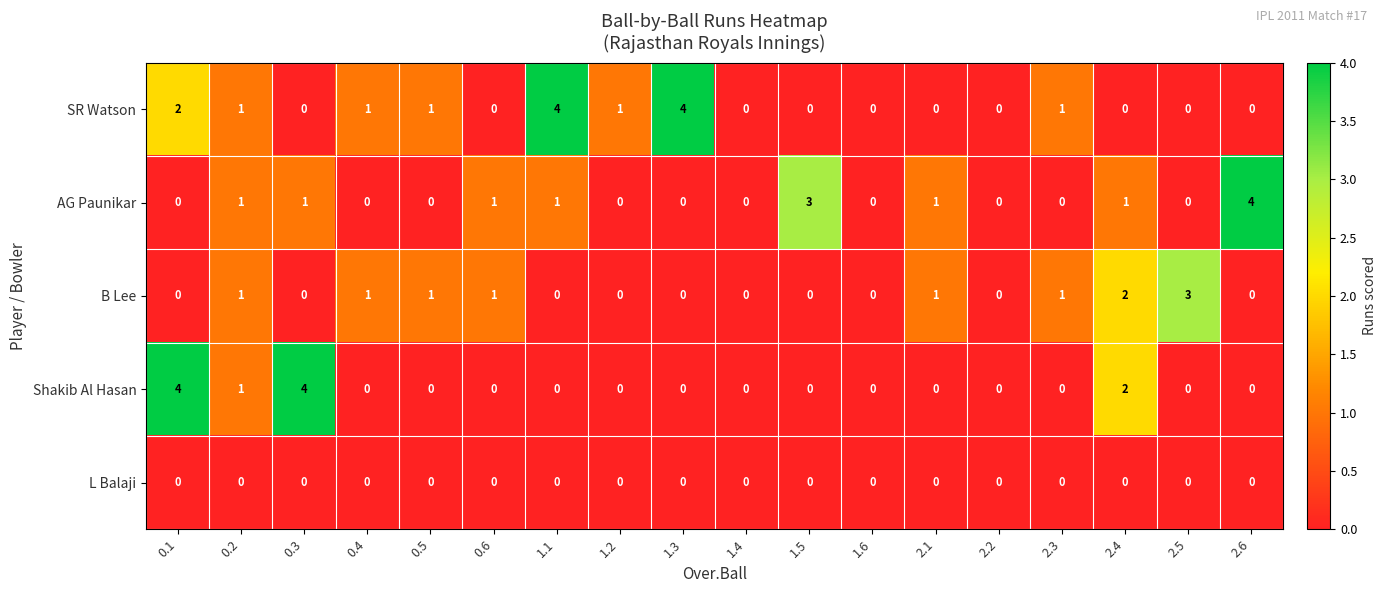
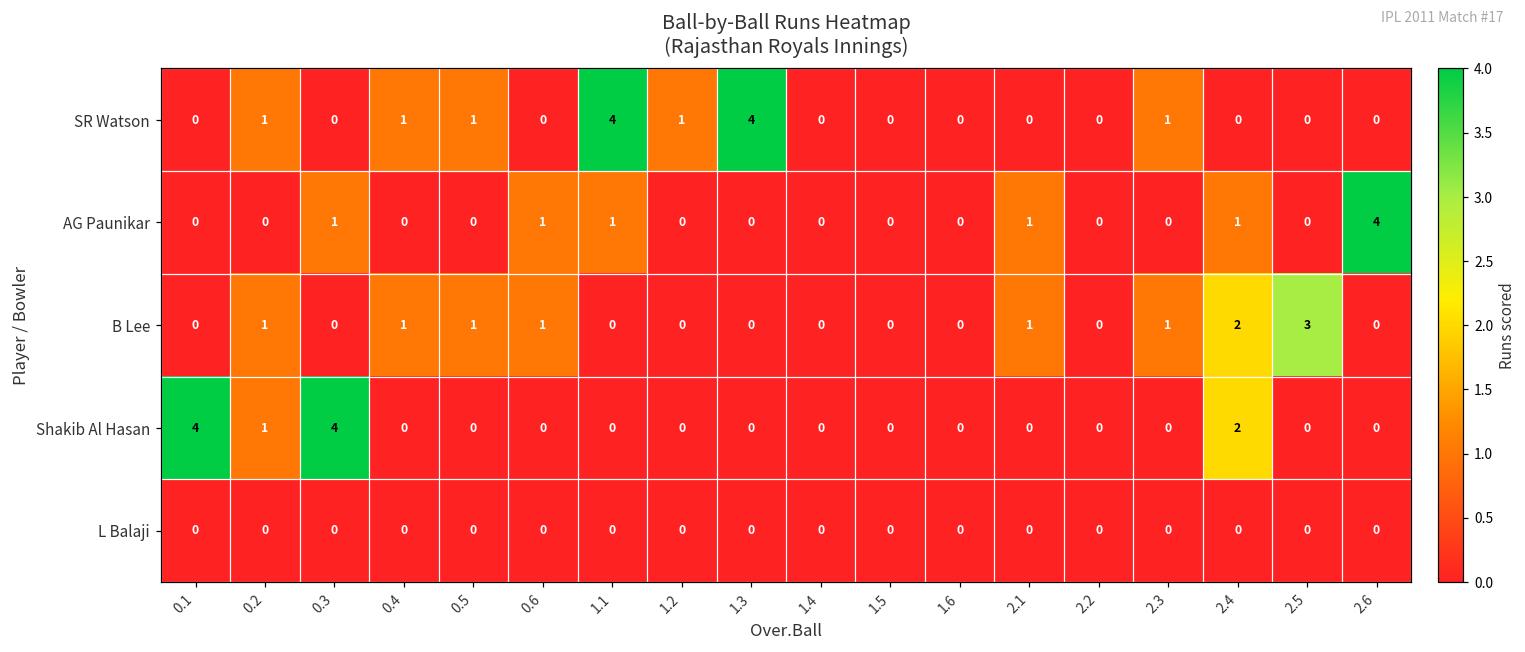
  {
    "SR Watson": {
-     "0.1": 2,
+     "0.1": 0,
      "0.2": 1,
      "0.3": 0,
      "0.4": 1,
      "0.5": 1,
      "0.6": 0,
      "1.1": 4,
      "1.2": 1,
      "1.3": 4,
      "1.4": 0,
      "1.5": 0,
      "1.6": 0,
      "2.1": 0,
      "2.2": 0,
      "2.3": 1,
      "2.4": 0,
      "2.5": 0,
      "2.6": 0
    },
    "AG Paunikar": {
      "0.1": 0,
-     "0.2": 1,
+     "0.2": 0,
      "0.3": 1,
      "0.4": 0,
      "0.5": 0,
      "0.6": 1,
      "1.1": 1,
      "1.2": 0,
      "1.3": 0,
      "1.4": 0,
-     "1.5": 3,
+     "1.5": 0,
      "1.6": 0,
      "2.1": 1,
      "2.2": 0,
      "2.3": 0,
      "2.4": 1,
      "2.5": 0,
      "2.6": 4
    },
    "B Lee": {
      "0.1": 0,
      "0.2": 1,
      "0.3": 0,
      "0.4": 1,
      "0.5": 1,
      "0.6": 1,
      "1.1": 0,
      "1.2": 0,
      "1.3": 0,
      "1.4": 0,
      "1.5": 0,
      "1.6": 0,
      "2.1": 1,
      "2.2": 0,
      "2.3": 1,
      "2.4": 2,
      "2.5": 3,
      "2.6": 0
    },
    "Shakib Al Hasan": {
      "0.1": 4,
      "0.2": 1,
      "0.3": 4,
      "0.4": 0,
      "0.5": 0,
      "0.6": 0,
      "1.1": 0,
      "1.2": 0,
      "1.3": 0,
      "1.4": 0,
      "1.5": 0,
      "1.6": 0,
      "2.1": 0,
      "2.2": 0,
      "2.3": 0,
      "2.4": 2,
      "2.5": 0,
      "2.6": 0
    },
    "L Balaji": {
      "0.1": 0,
      "0.2": 0,
      "0.3": 0,
      "0.4": 0,
      "0.5": 0,
      "0.6": 0,
      "1.1": 0,
      "1.2": 0,
      "1.3": 0,
      "1.4": 0,
      "1.5": 0,
      "1.6": 0,
      "2.1": 0,
      "2.2": 0,
      "2.3": 0,
      "2.4": 0,
      "2.5": 0,
      "2.6": 0
    }
  }
